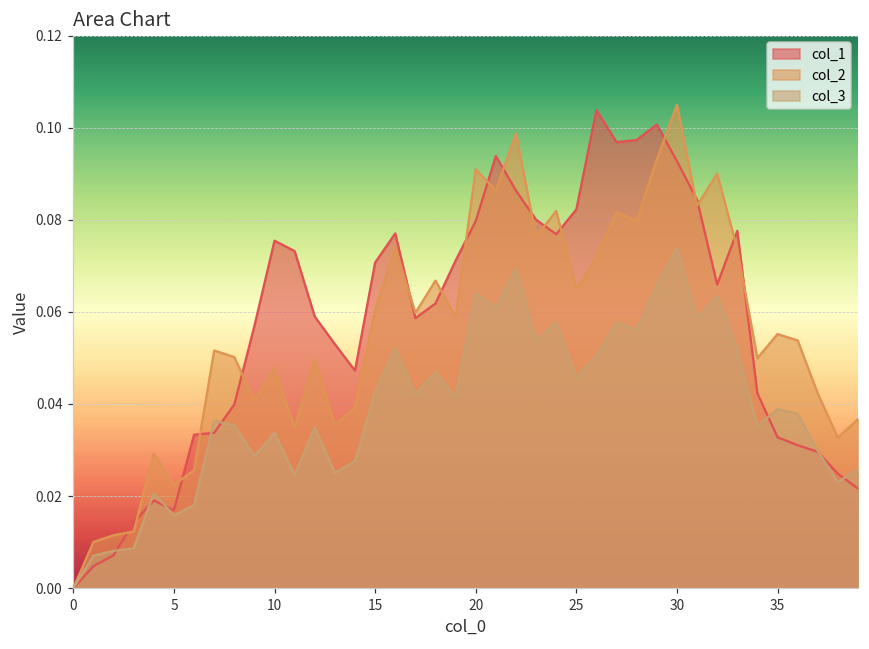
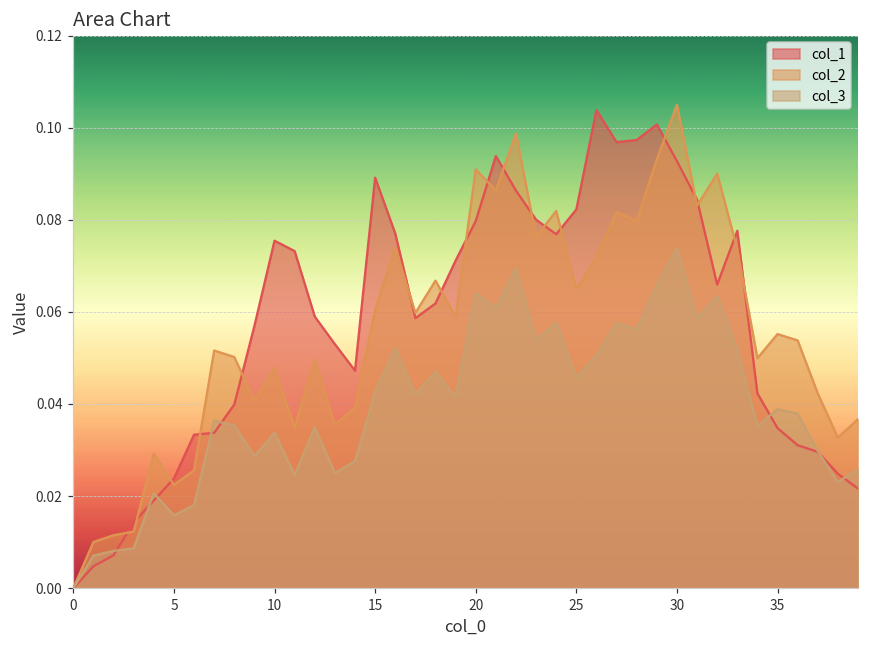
  {
    "col_1": {
-     "5": 0.017,
+     "5": 0.024,
      "10": 0.075,
-     "15": 0.071,
+     "15": 0.089,
      "20": 0.080,
      "25": 0.082,
      "30": 0.093,
-     "35": 0.033
+     "35": 0.035
    }
  }
